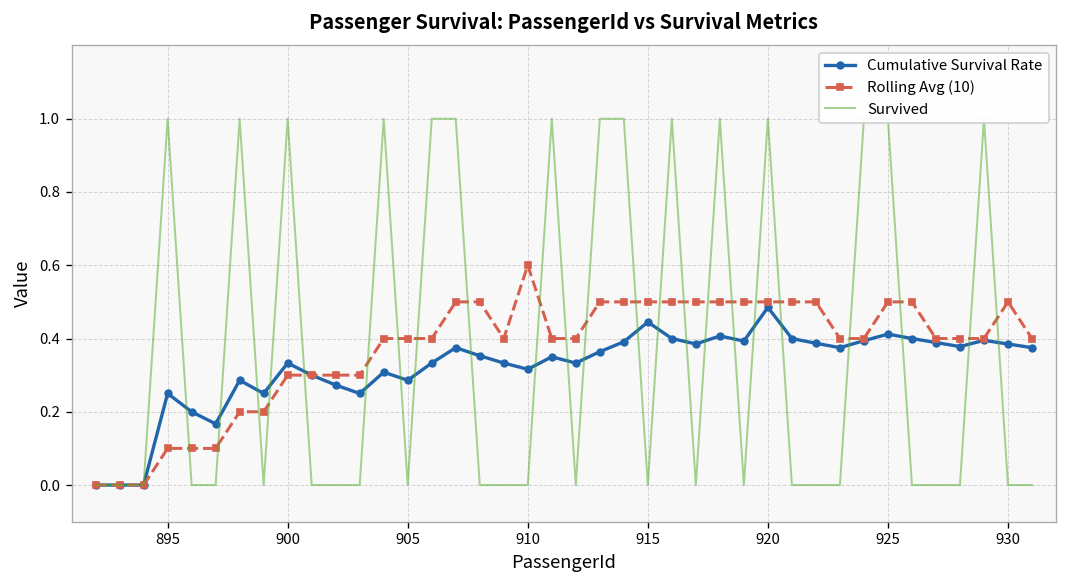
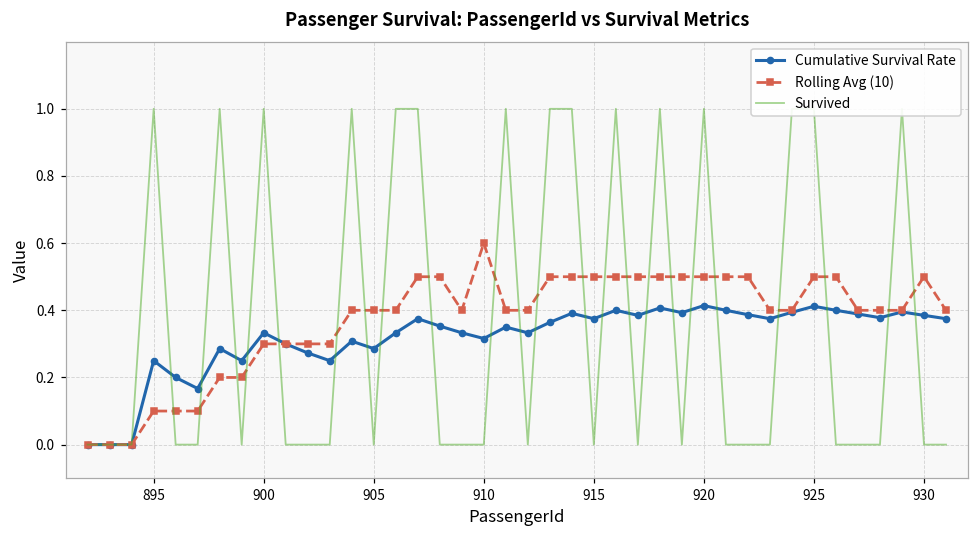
  {
    "Cumulative Survival Rate": {
      "895": 0.25,
      "900": 0.33,
      "905": 0.29,
      "910": 0.32,
-     "915": 0.45,
-     "920": 0.49,
+     "915": 0.38,
+     "920": 0.41,
      "925": 0.41,
      "930": 0.39
    },
    "Rolling Avg (10)": {
      "895": 0.10,
      "900": 0.30,
      "905": 0.40,
      "910": 0.60,
      "915": 0.50,
      "920": 0.50,
      "925": 0.50,
      "930": 0.50
    },
    "Survived": {
      "895": 1.00,
      "900": 1.00,
      "905": 0.00,
      "910": 0.00,
      "915": 0.00,
      "920": 1.00,
      "930": 0.00
    }
  }
